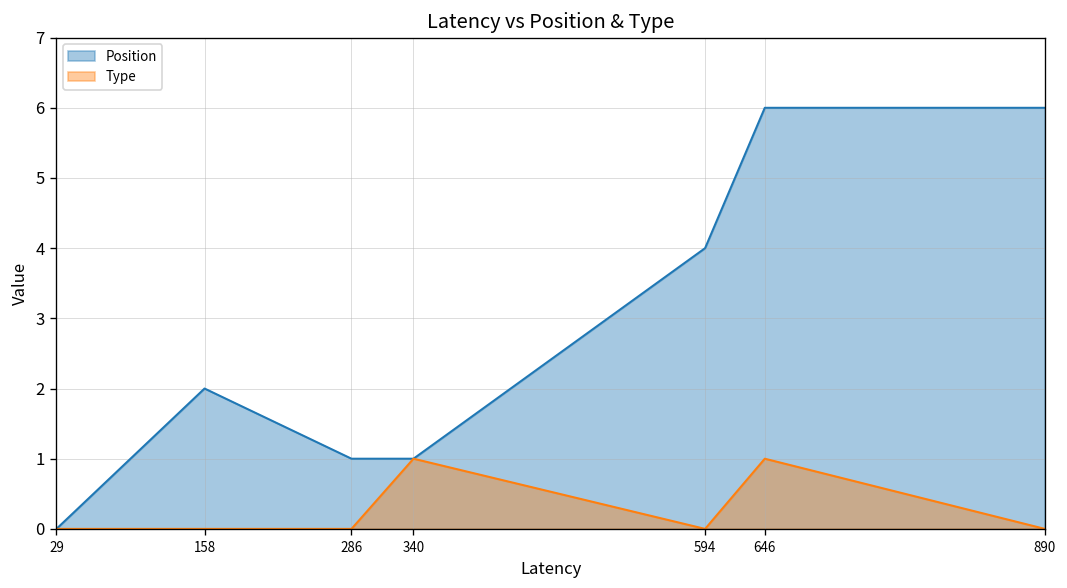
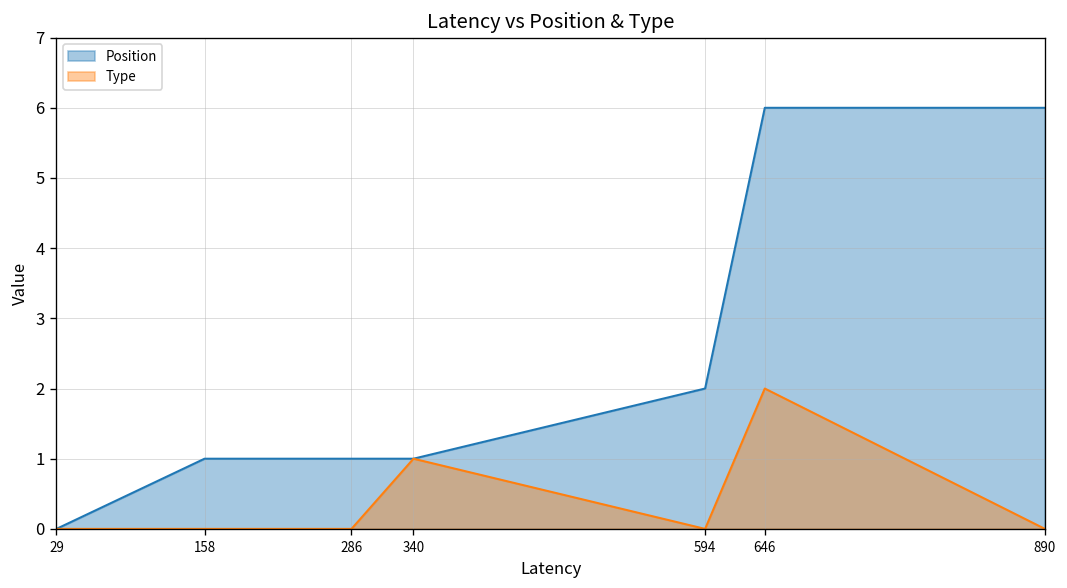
  {
    "Position": {
-     "158": 2,
+     "158": 1,
      "286": 1,
-     "594": 4,
+     "594": 2,
      "646": 6,
      "890": 6
    },
    "Type": {
      "158": 0,
      "286": 0,
      "594": 0,
-     "646": 1,
+     "646": 2,
      "890": 0
    }
  }
